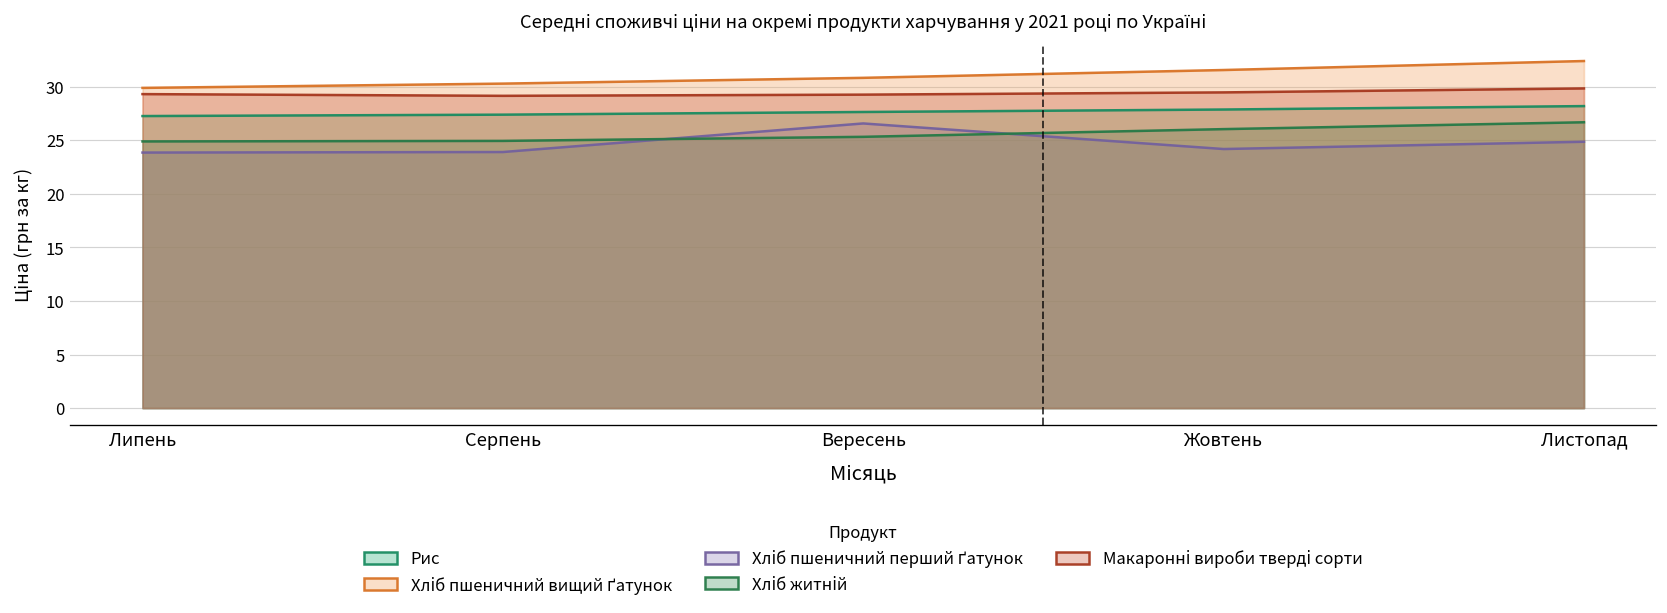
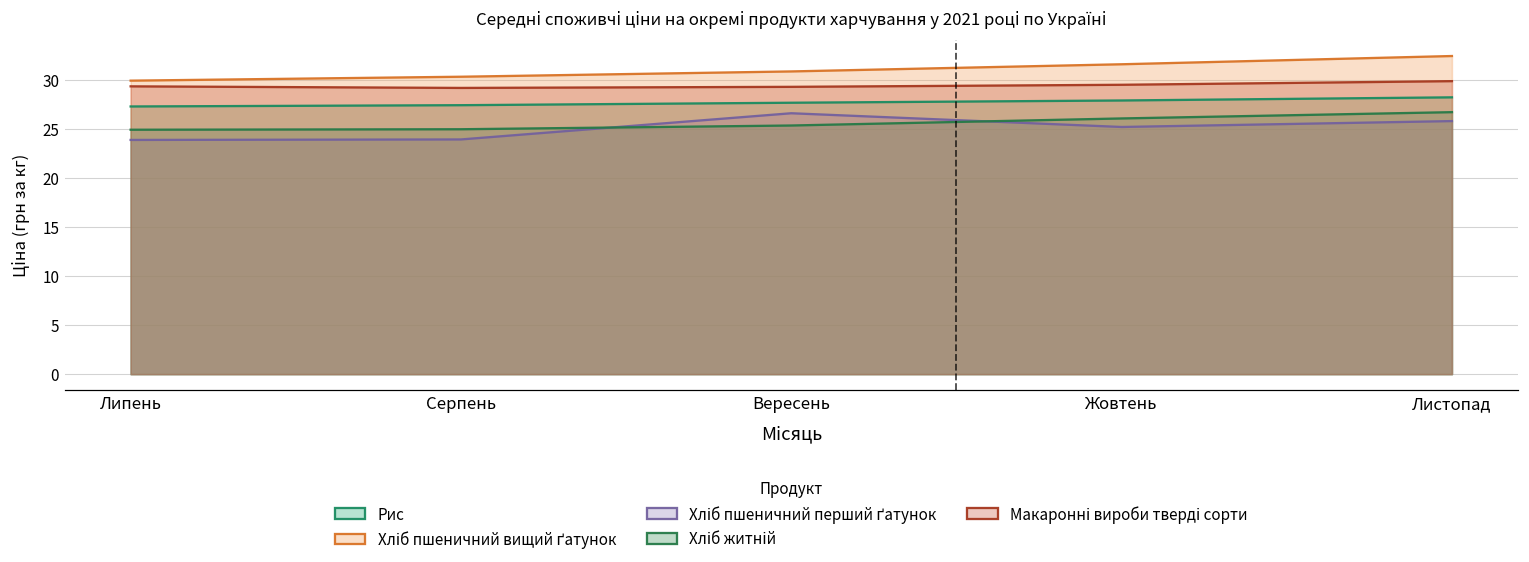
  {
    "Хліб пшеничний перший ґатунок": {
      "Липень": 24,
      "Серпень": 24,
      "Вересень": 27,
-     "Жовтень": 24,
-     "Листопад": 25
+     "Жовтень": 25,
+     "Листопад": 26
    }
  }
